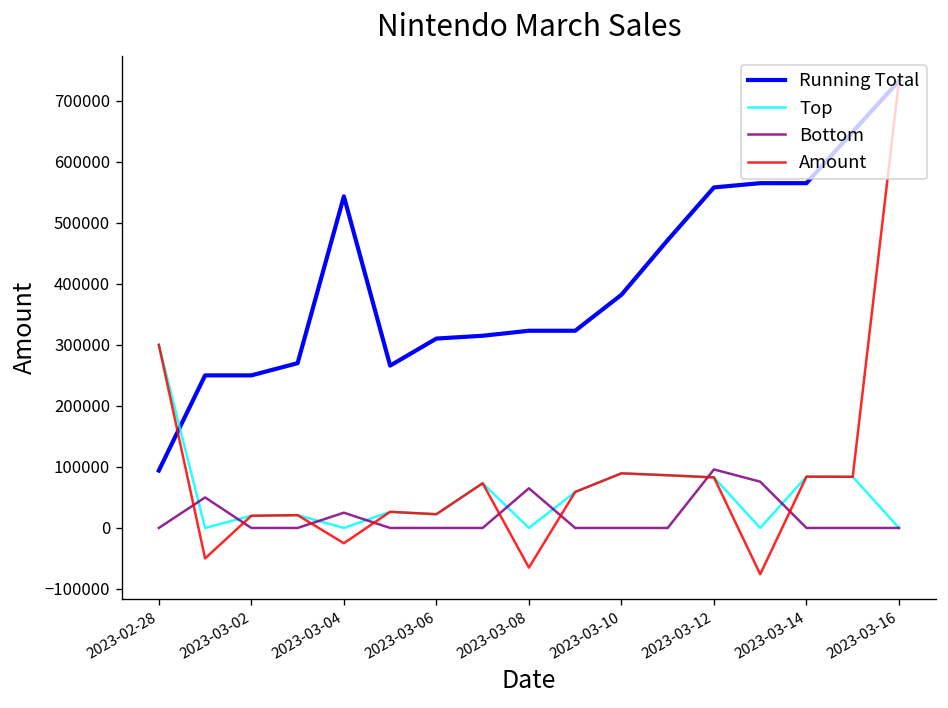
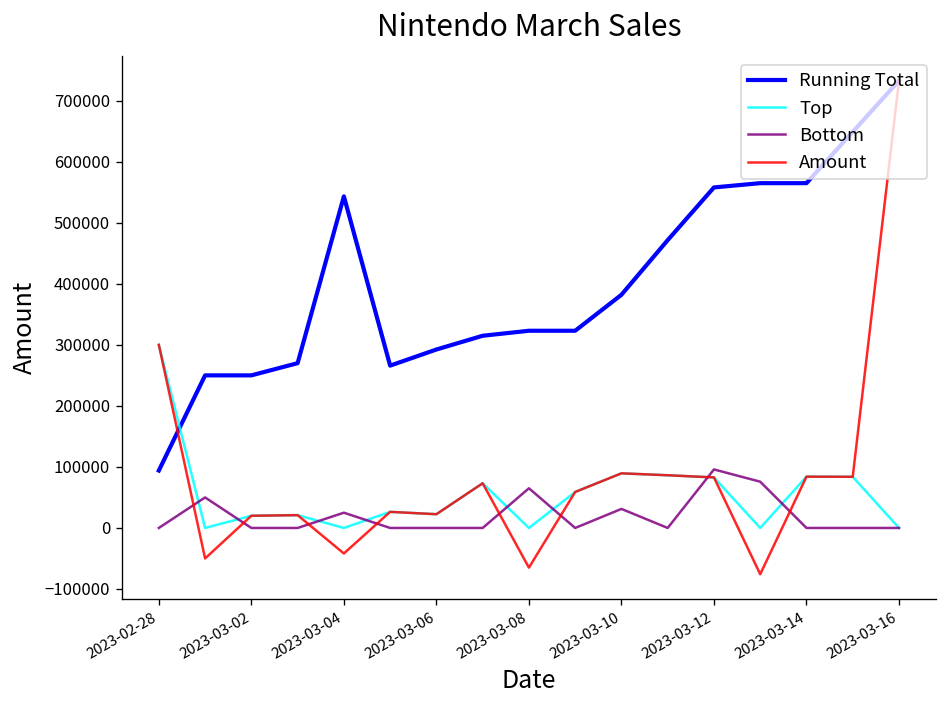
  {
    "Running Total": {
      "2023-02-28": 90000,
      "2023-03-02": 250000,
      "2023-03-04": 540000,
-     "2023-03-06": 310000,
+     "2023-03-06": 290000,
      "2023-03-08": 320000,
      "2023-03-10": 380000,
      "2023-03-12": 560000
    },
    "Top": {
      "2023-03-04": 0,
      "2023-03-08": 0
    },
    "Bottom": {
      "2023-02-28": 0,
      "2023-03-02": 0,
      "2023-03-04": 30000,
      "2023-03-06": 0,
      "2023-03-08": 70000,
-     "2023-03-10": 0,
+     "2023-03-10": 30000,
      "2023-03-12": 100000,
      "2023-03-14": 0
    },
    "Amount": {
-     "2023-03-04": -30000,
+     "2023-03-04": -40000,
      "2023-03-08": -70000
    }
  }
